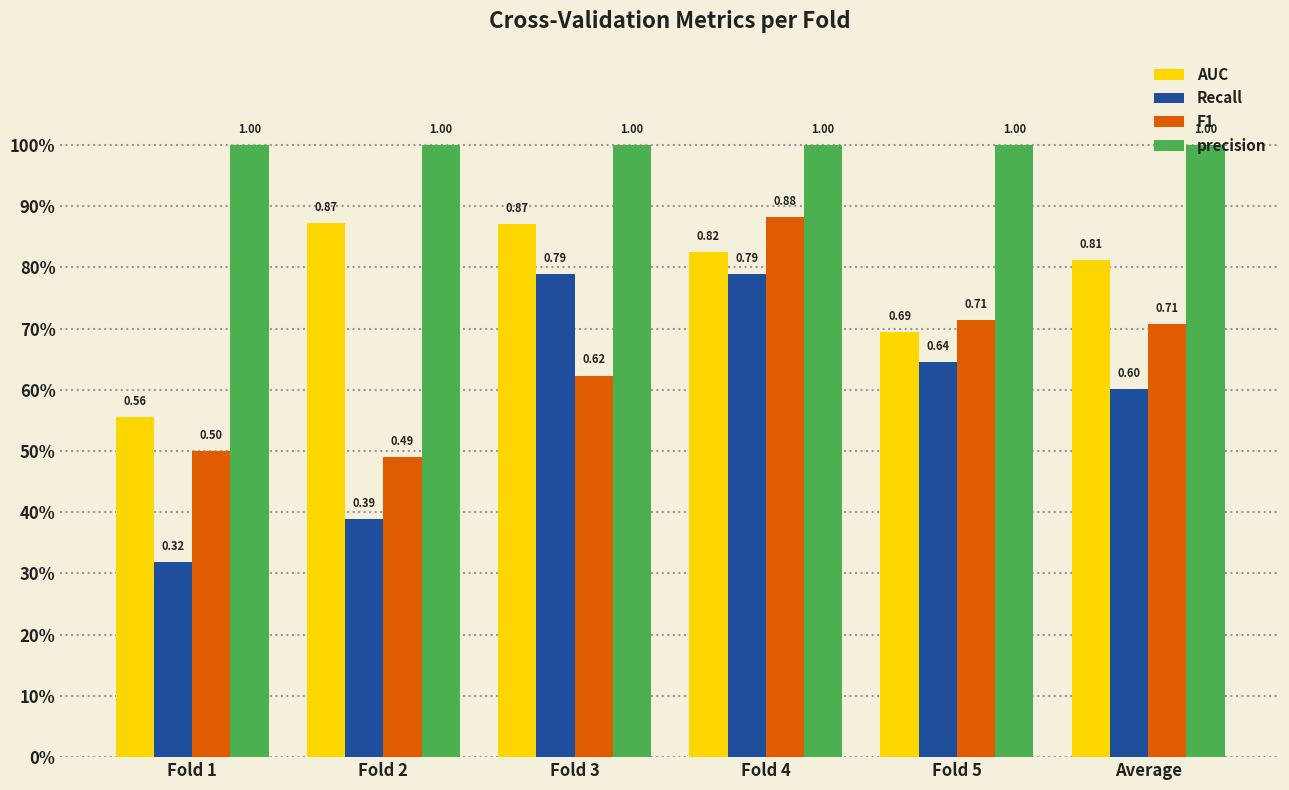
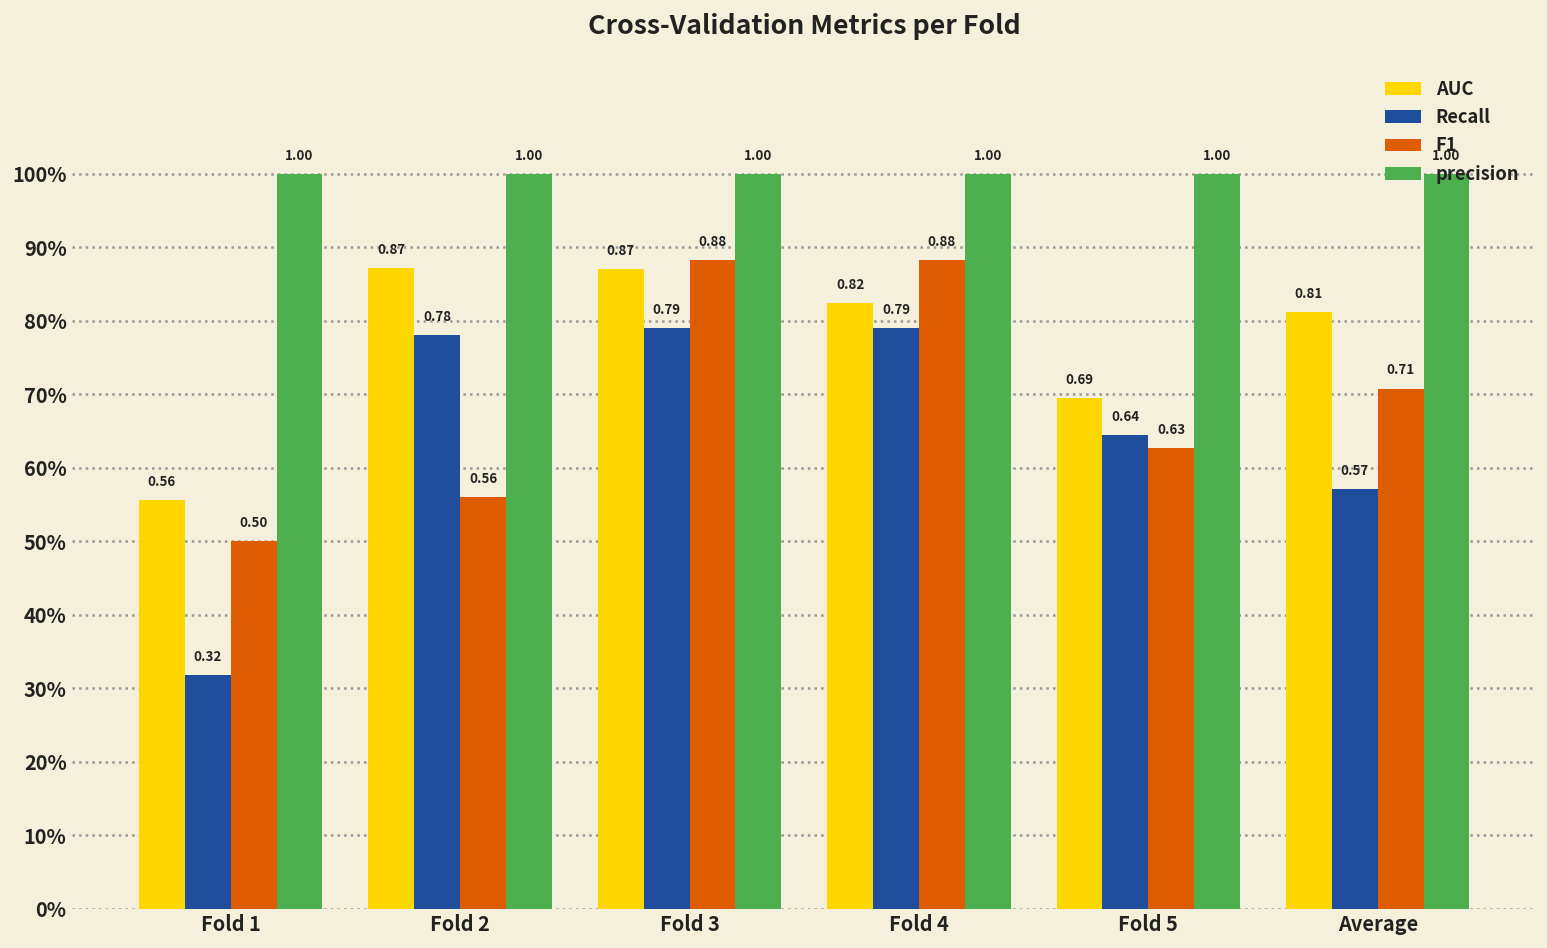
  {
    "AUC": {
      "Fold 1": 0.56,
      "Fold 2": 0.87,
      "Fold 3": 0.87,
      "Fold 4": 0.82,
      "Fold 5": 0.69,
      "Average": 0.81
    },
    "Recall": {
      "Fold 1": 0.32,
-     "Fold 2": 0.39,
+     "Fold 2": 0.78,
      "Fold 3": 0.79,
      "Fold 4": 0.79,
      "Fold 5": 0.64,
-     "Average": 0.60
+     "Average": 0.57
    },
    "F1": {
      "Fold 1": 0.50,
-     "Fold 2": 0.49,
-     "Fold 3": 0.62,
+     "Fold 2": 0.56,
+     "Fold 3": 0.88,
      "Fold 4": 0.88,
-     "Fold 5": 0.71,
+     "Fold 5": 0.63,
      "Average": 0.71
    },
    "precision": {
      "Fold 1": 1.00,
      "Fold 2": 1.00,
      "Fold 3": 1.00,
      "Fold 4": 1.00,
      "Fold 5": 1.00,
      "Average": 1.00
    }
  }
